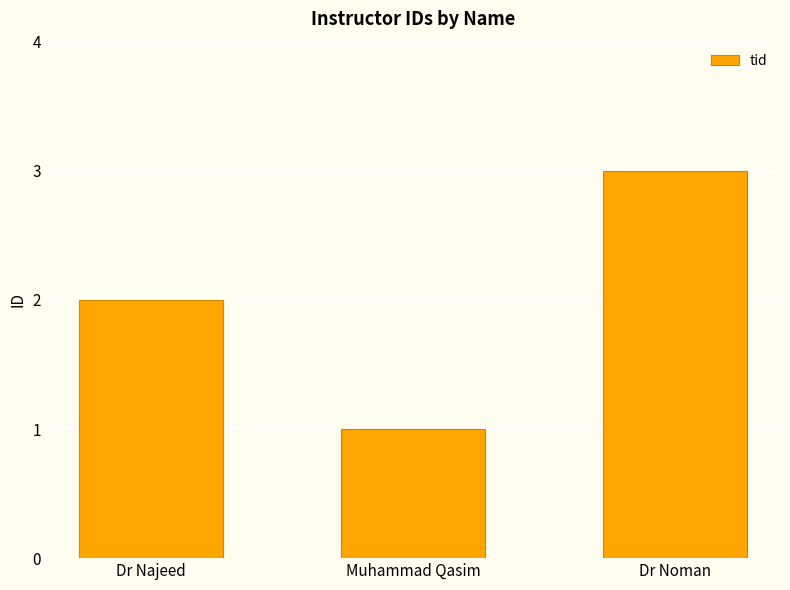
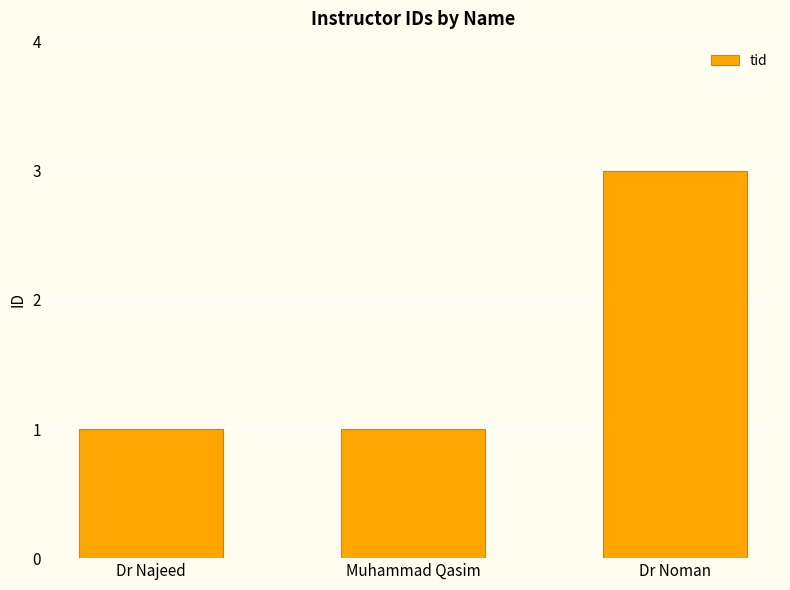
  {
-   "Dr Najeed": 2,
+   "Dr Najeed": 1,
    "Muhammad Qasim": 1,
    "Dr Noman": 3
  }
